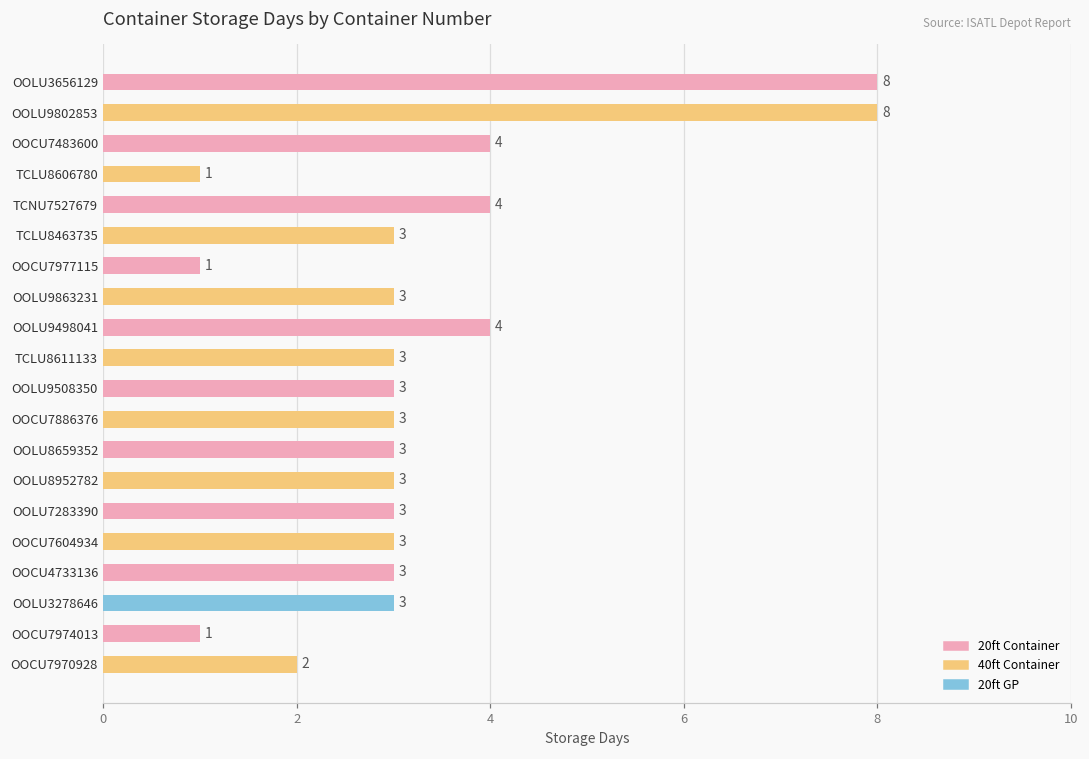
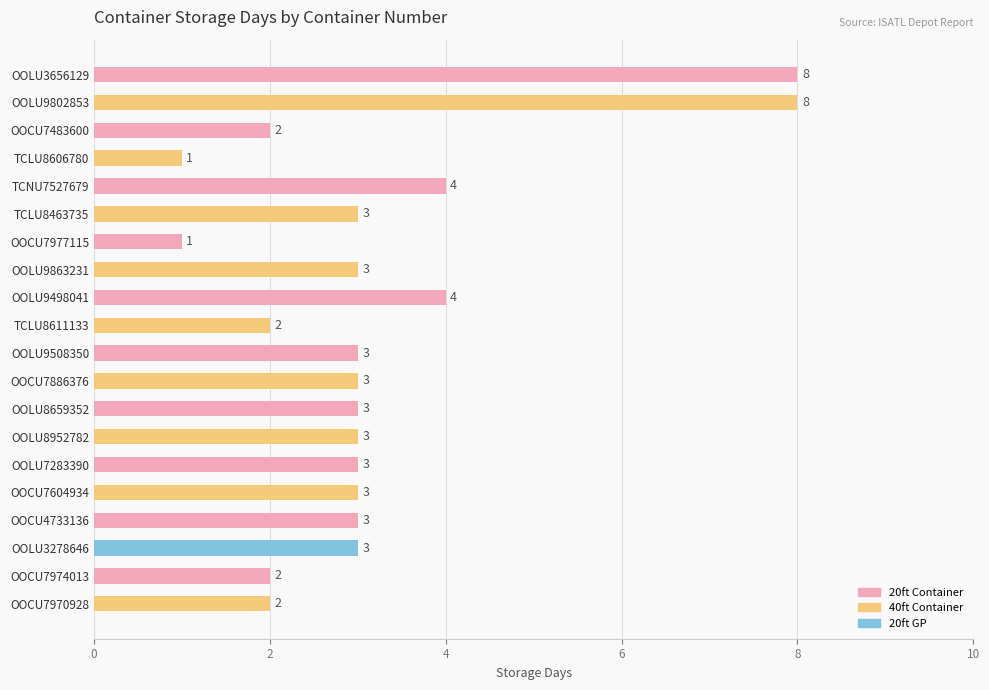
  {
    "OOLU3656129": 8,
    "OOLU9802853": 8,
-   "OOCU7483600": 4,
+   "OOCU7483600": 2,
    "TCLU8606780": 1,
    "TCNU7527679": 4,
    "TCLU8463735": 3,
    "OOCU7977115": 1,
    "OOLU9863231": 3,
    "OOLU9498041": 4,
-   "TCLU8611133": 3,
+   "TCLU8611133": 2,
    "OOLU9508350": 3,
    "OOCU7886376": 3,
    "OOLU8659352": 3,
    "OOLU8952782": 3,
    "OOLU7283390": 3,
    "OOCU7604934": 3,
    "OOCU4733136": 3,
    "OOLU3278646": 3,
-   "OOCU7974013": 1,
+   "OOCU7974013": 2,
    "OOCU7970928": 2
  }
